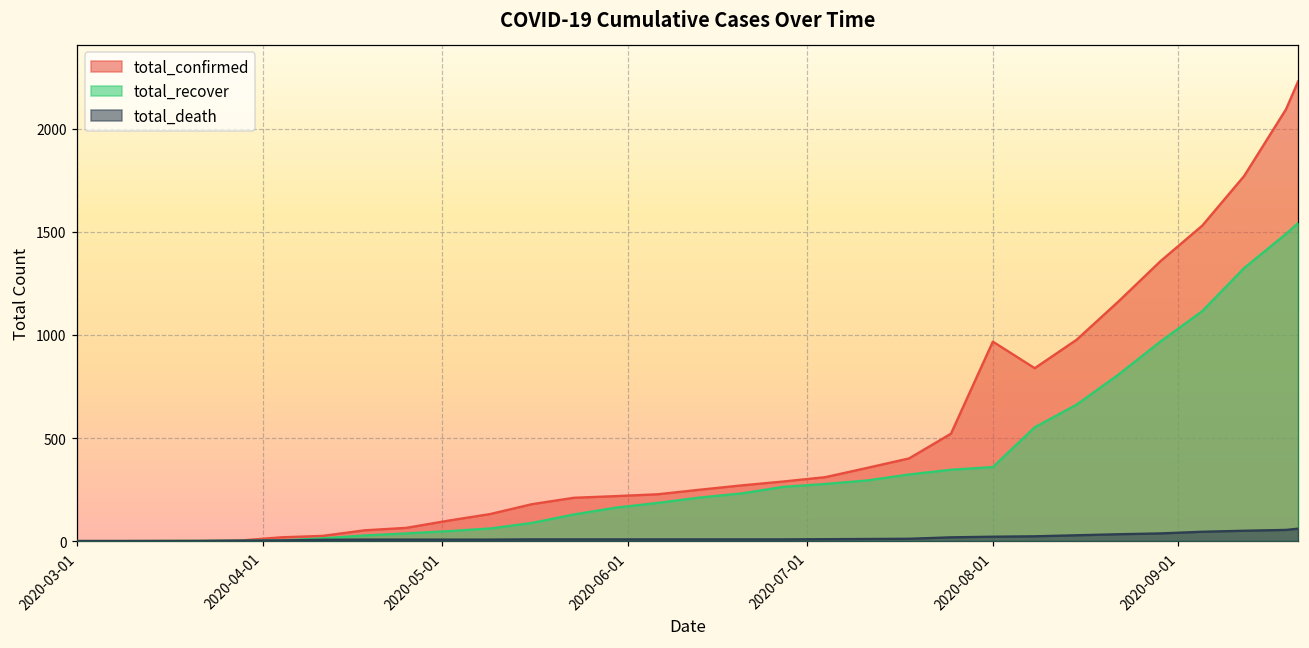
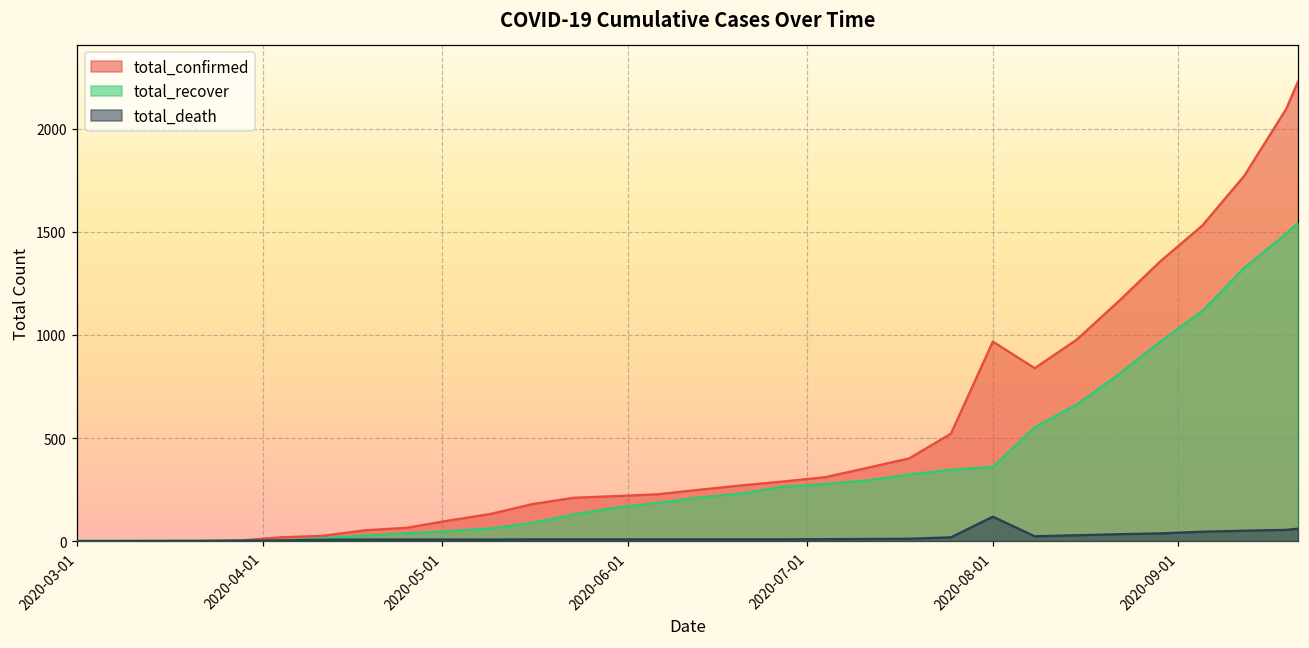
  {
    "total_confirmed": {
      "2020-08-01": 970
    },
    "total_recover": {
      "2020-08-01": 360
    },
    "total_death": {
-     "2020-08-01": 20
+     "2020-08-01": 120
    }
  }
